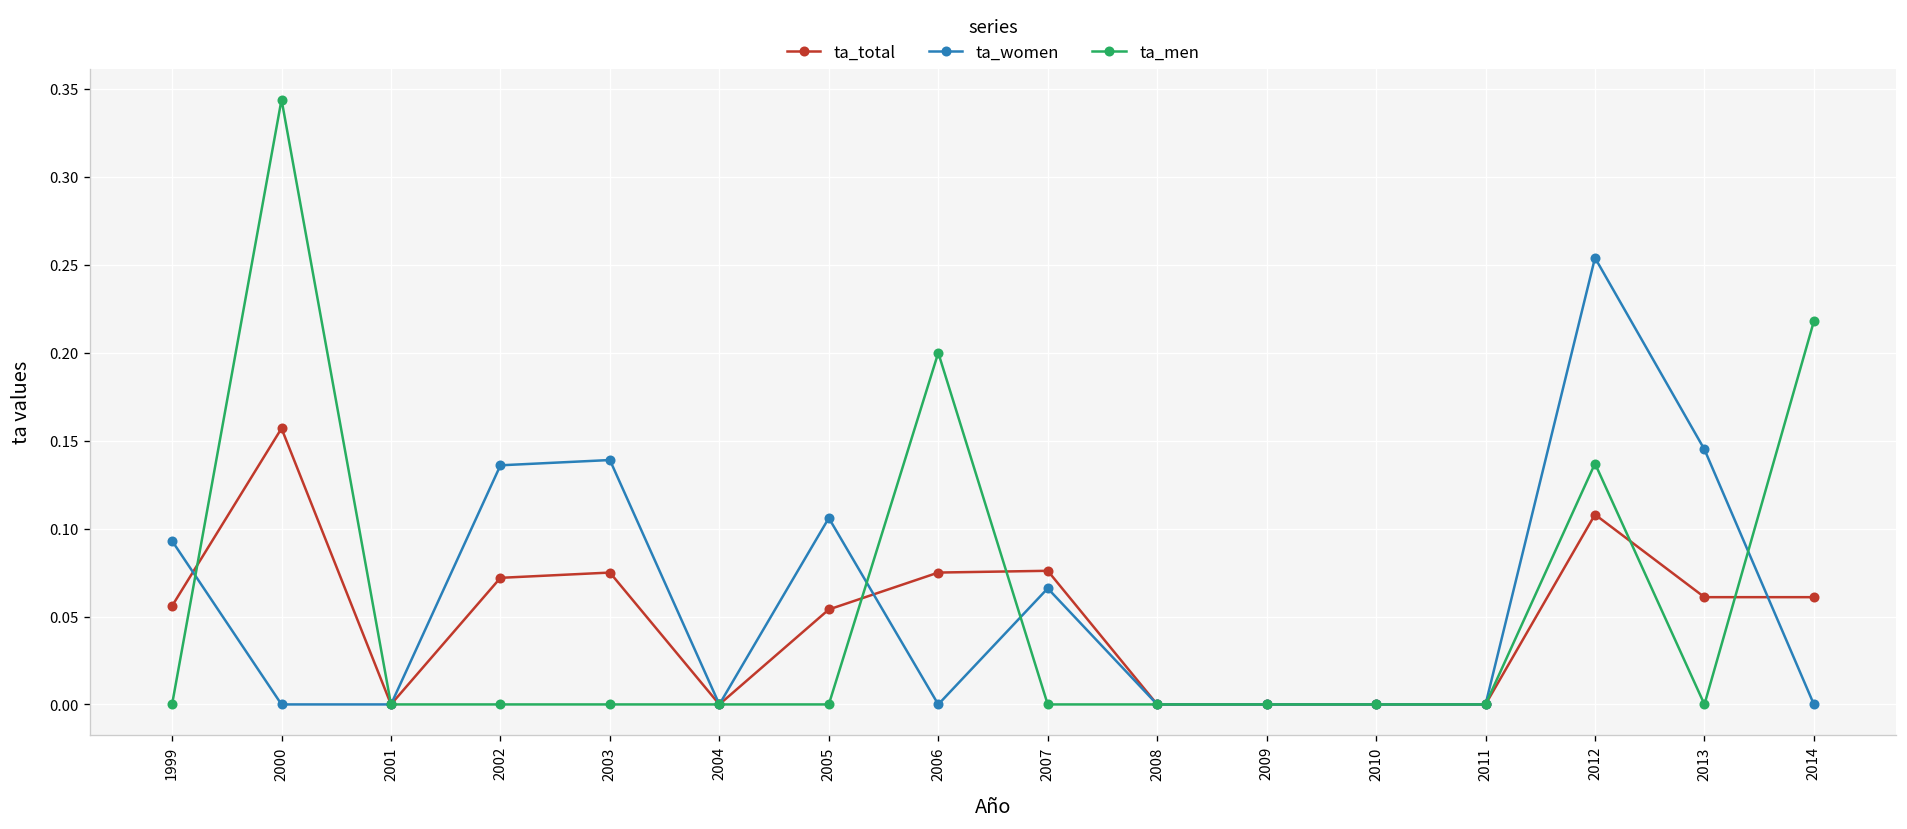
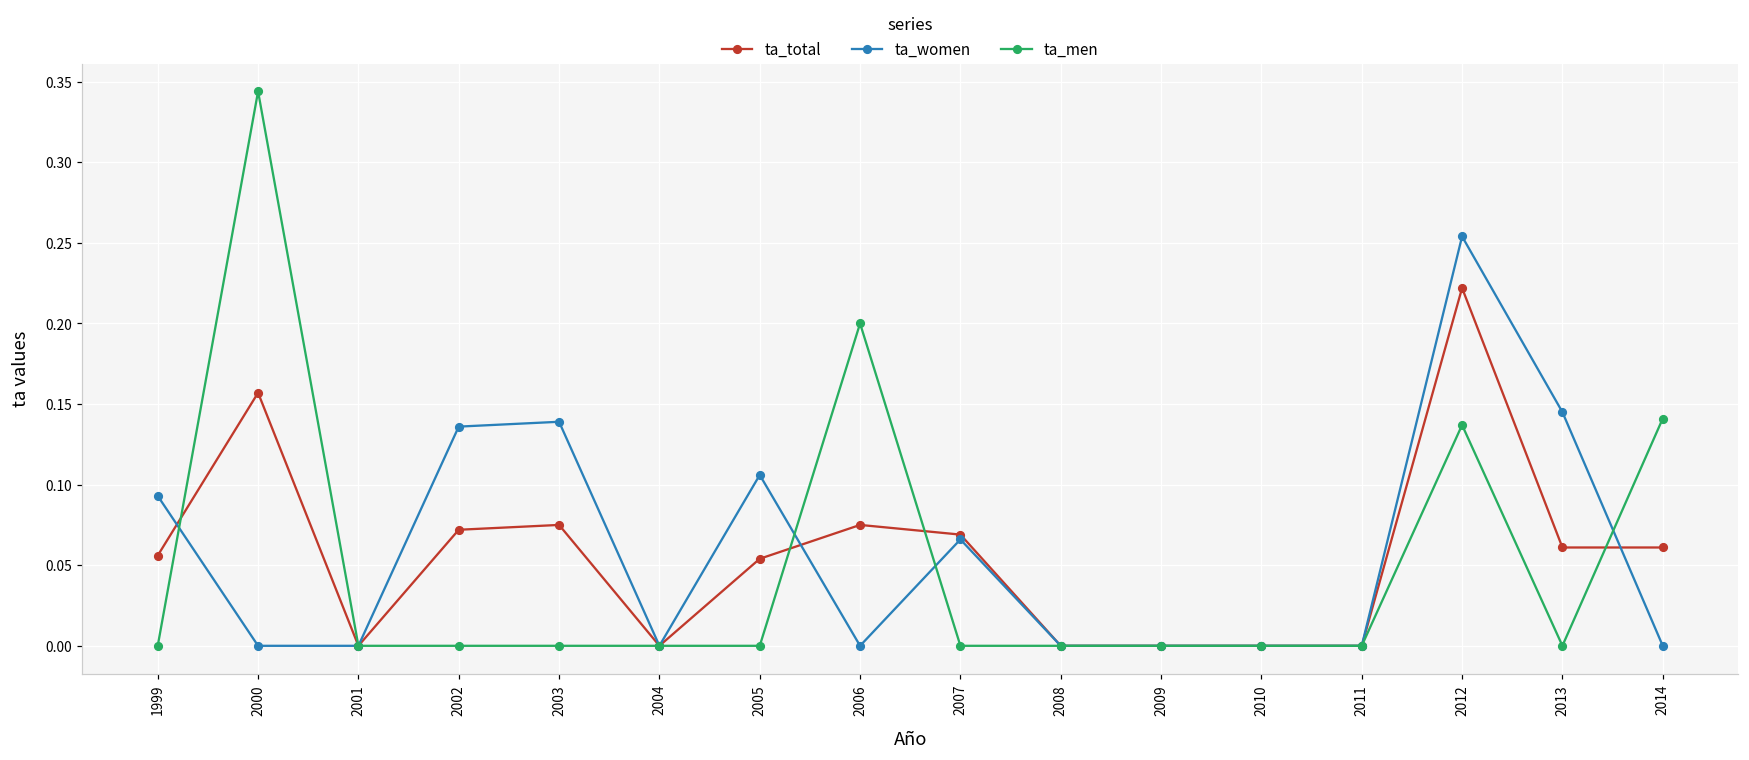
  {
    "ta_total": {
      "1999": 0.056,
      "2000": 0.157,
      "2002": 0.072,
      "2003": 0.075,
      "2005": 0.054,
      "2006": 0.075,
-     "2007": 0.076,
-     "2012": 0.108,
+     "2007": 0.069,
+     "2012": 0.222,
      "2013": 0.061,
      "2014": 0.061
    },
    "ta_women": {
      "1999": 0.093,
      "2000": 0.000,
      "2002": 0.136,
      "2003": 0.139,
      "2005": 0.106,
      "2006": 0.000,
      "2007": 0.066,
      "2012": 0.254,
      "2013": 0.145,
      "2014": 0.000
    },
    "ta_men": {
      "1999": 0.000,
      "2000": 0.344,
      "2002": 0.000,
      "2003": 0.000,
      "2005": 0.000,
      "2006": 0.200,
      "2007": 0.000,
      "2012": 0.137,
      "2013": 0.000,
-     "2014": 0.218
+     "2014": 0.141
    }
  }
